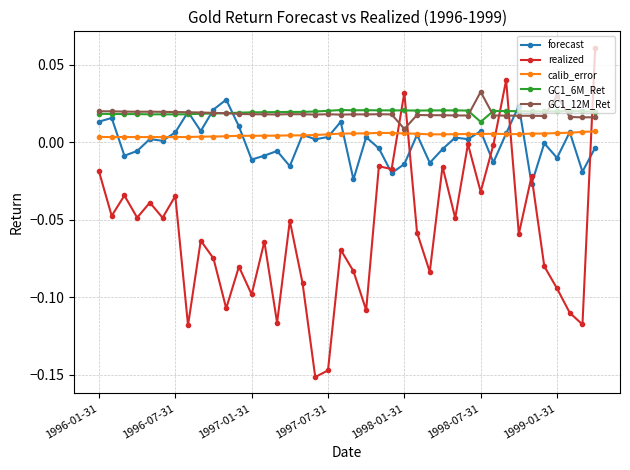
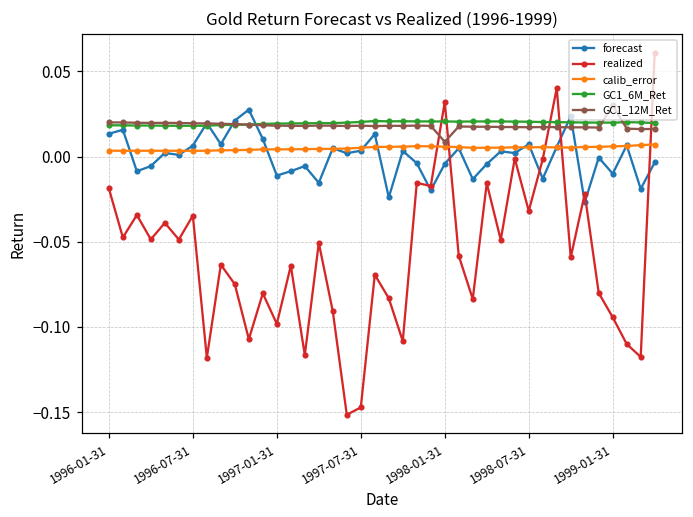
  {
    "forecast": {
      "1996-01-31": 0.013,
      "1996-07-31": 0.006,
      "1997-01-31": -0.011,
      "1997-07-31": 0.003,
-     "1998-01-31": -0.014,
+     "1998-01-31": -0.004,
      "1998-07-31": 0.007,
      "1999-01-31": -0.010
    },
    "realized": {
      "1996-01-31": -0.019,
      "1996-07-31": -0.035,
      "1997-01-31": -0.098,
      "1997-07-31": -0.147,
      "1998-01-31": 0.032,
      "1998-07-31": -0.032,
      "1999-01-31": -0.094
    },
    "calib_error": {
      "1996-01-31": 0.003,
      "1996-07-31": 0.003,
      "1997-01-31": 0.004,
      "1997-07-31": 0.005,
      "1998-01-31": 0.006,
      "1998-07-31": 0.005,
      "1999-01-31": 0.006
    },
    "GC1_6M_Ret": {
      "1996-01-31": 0.018,
      "1997-07-31": 0.020,
      "1998-01-31": 0.021,
-     "1998-07-31": 0.013
+     "1998-07-31": 0.020
    },
    "GC1_12M_Ret": {
      "1996-01-31": 0.020,
      "1997-07-31": 0.018,
      "1998-01-31": 0.009,
-     "1998-07-31": 0.033
+     "1998-07-31": 0.017
    }
  }
